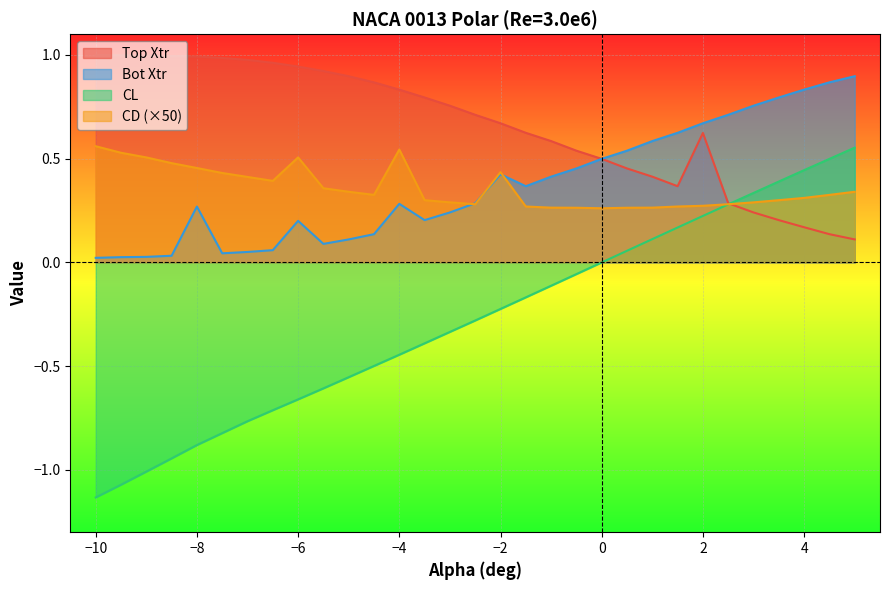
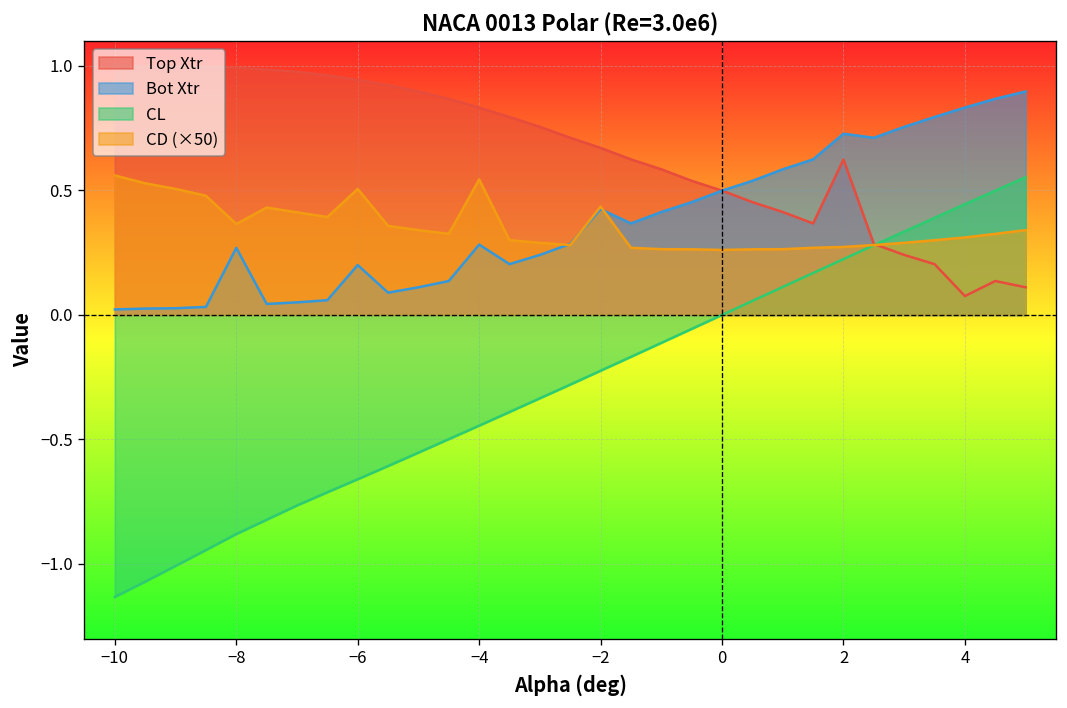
  {
    "Top Xtr": {
      "−8": 0.99,
      "−6": 0.94,
      "−4": 0.83,
      "−2": 0.67,
      "2": 0.62,
-     "4": 0.17
+     "4": 0.08
    },
    "Bot Xtr": {
      "−10": 0.02,
      "−8": 0.27,
      "−6": 0.20,
      "−4": 0.28,
-     "2": 0.67,
+     "2": 0.73,
      "4": 0.83
    },
    "CD (×50)": {
      "−10": 0.56,
-     "−8": 0.46,
+     "−8": 0.37,
      "−6": 0.51,
      "−4": 0.54,
      "0": 0.26,
      "2": 0.27,
      "4": 0.31
    }
  }
